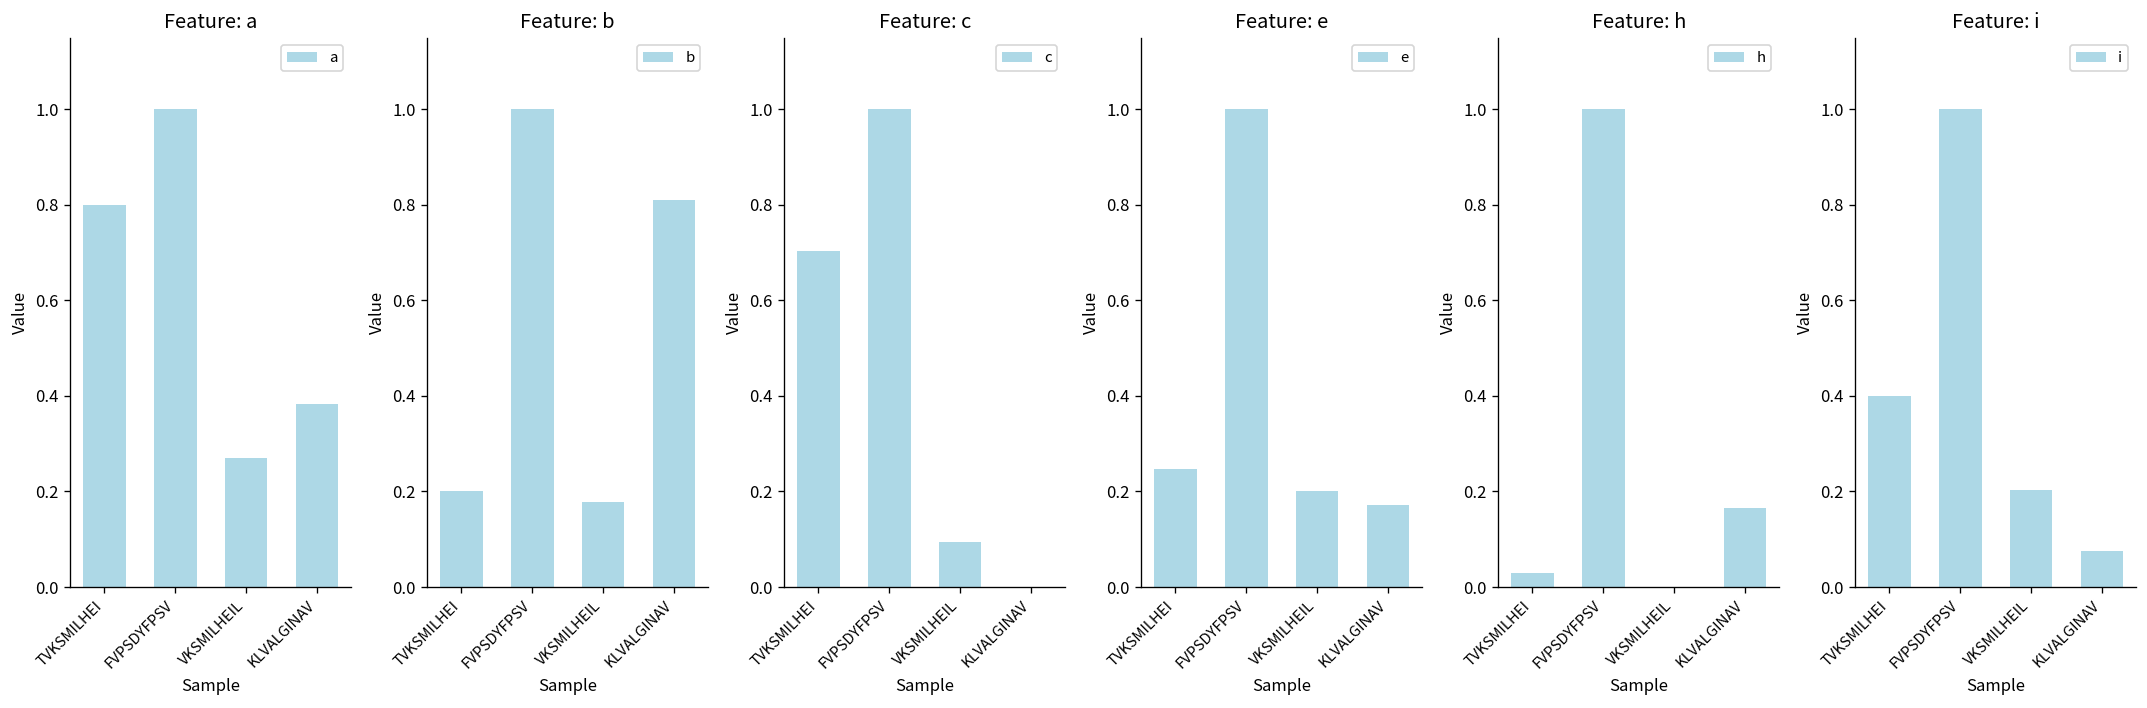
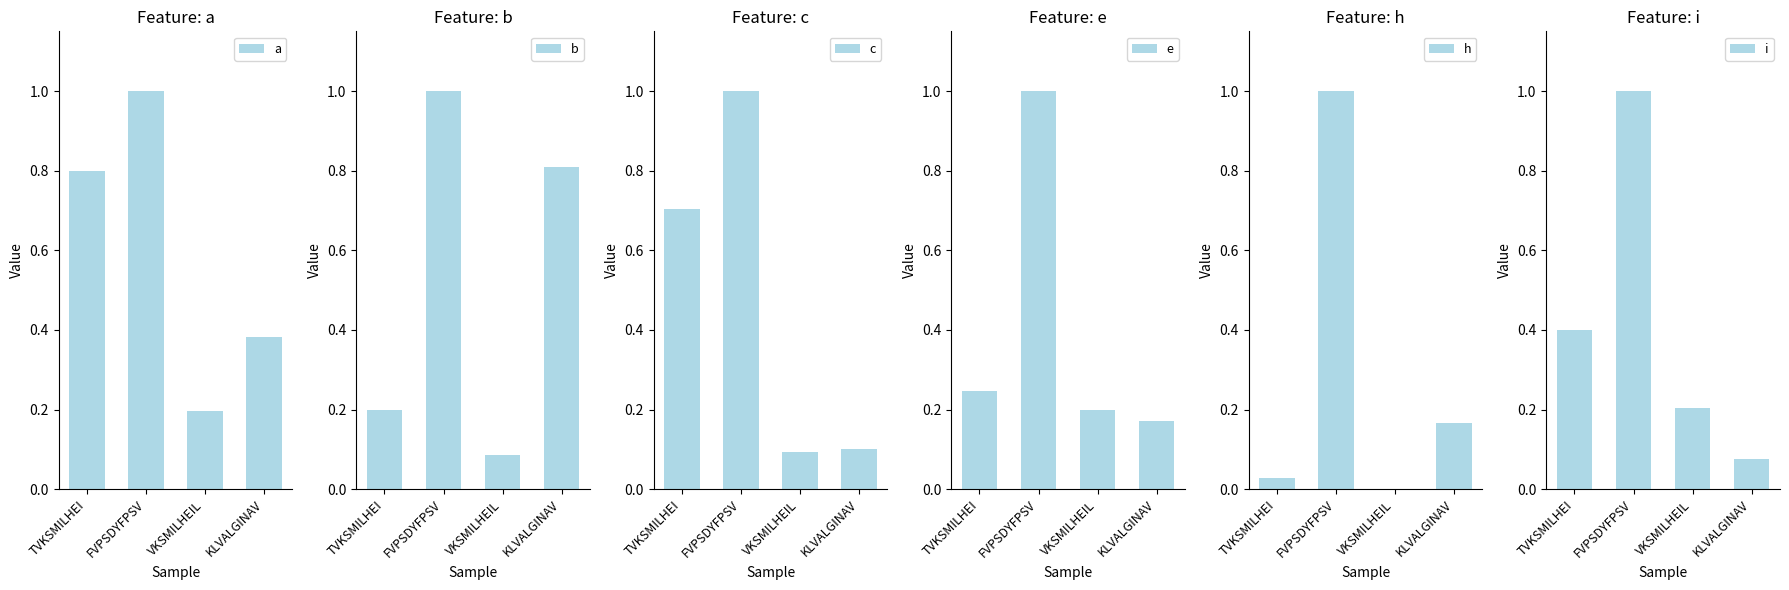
  {
    "Feature: a": {
      "TVKSMILHEI": 0.80,
      "FVPSDYFPSV": 1.00,
-     "VKSMILHEIL": 0.27,
+     "VKSMILHEIL": 0.20,
      "KLVALGINAV": 0.38
    },
    "Feature: b": {
      "TVKSMILHEI": 0.20,
      "FVPSDYFPSV": 1.00,
-     "VKSMILHEIL": 0.18,
+     "VKSMILHEIL": 0.09,
      "KLVALGINAV": 0.81
    },
    "Feature: c": {
      "TVKSMILHEI": 0.7,
      "FVPSDYFPSV": 1.0,
      "VKSMILHEIL": 0.09,
-     "KLVALGINAV": 0.0
+     "KLVALGINAV": 0.1
    },
    "Feature: e": {
      "TVKSMILHEI": 0.25,
      "FVPSDYFPSV": 1.00,
      "VKSMILHEIL": 0.20,
      "KLVALGINAV": 0.17
    },
    "Feature: h": {
      "TVKSMILHEI": 0.03,
      "FVPSDYFPSV": 1.00,
      "VKSMILHEIL": 0.00,
      "KLVALGINAV": 0.17
    },
    "Feature: i": {
      "TVKSMILHEI": 0.40,
      "FVPSDYFPSV": 1.00,
      "VKSMILHEIL": 0.20,
      "KLVALGINAV": 0.08
    }
  }
